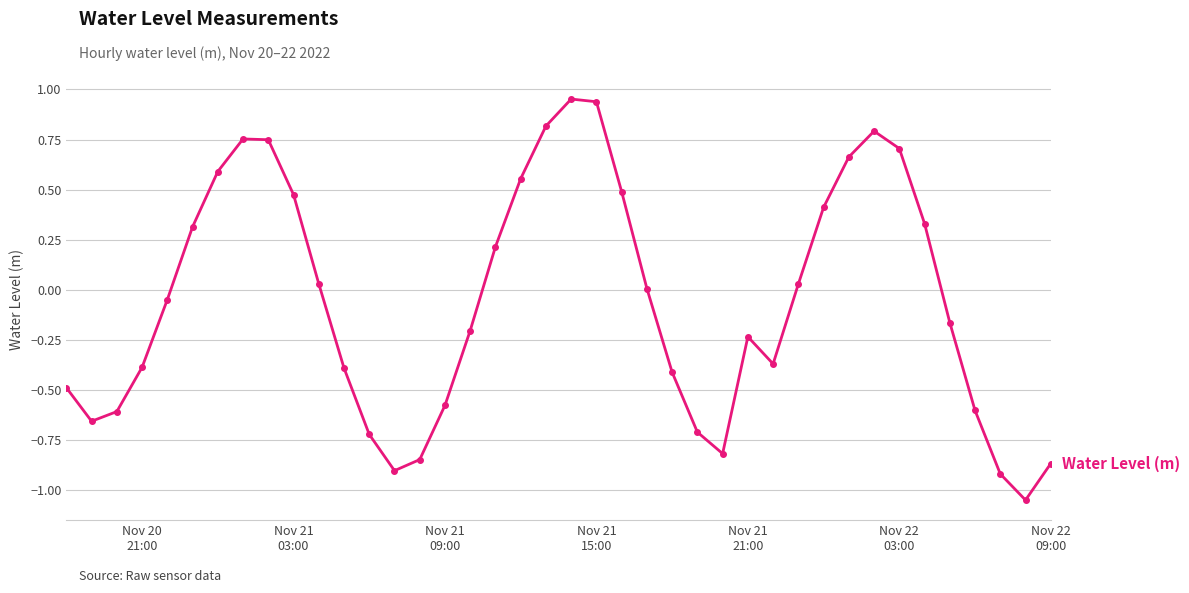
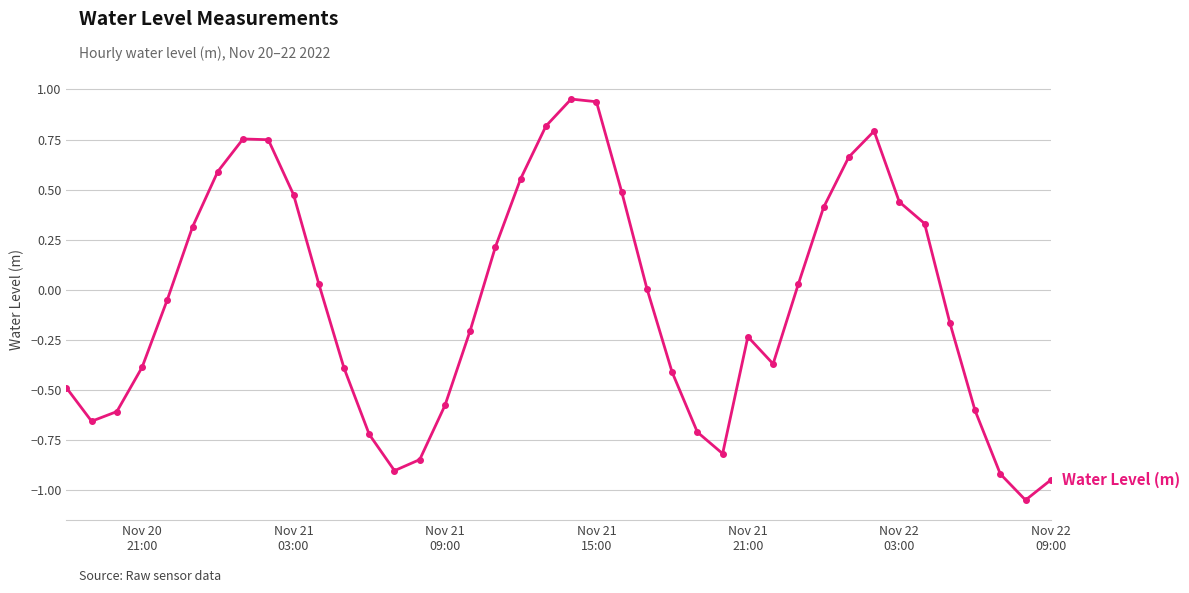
  {
    "Nov 20 21:00": -0.39,
    "Nov 21 03:00": 0.48,
    "Nov 21 09:00": -0.58,
    "Nov 21 15:00": 0.94,
    "Nov 21 21:00": -0.23,
-   "Nov 22 03:00": 0.71,
-   "Nov 22 09:00": -0.87
+   "Nov 22 03:00": 0.44,
+   "Nov 22 09:00": -0.95
  }
